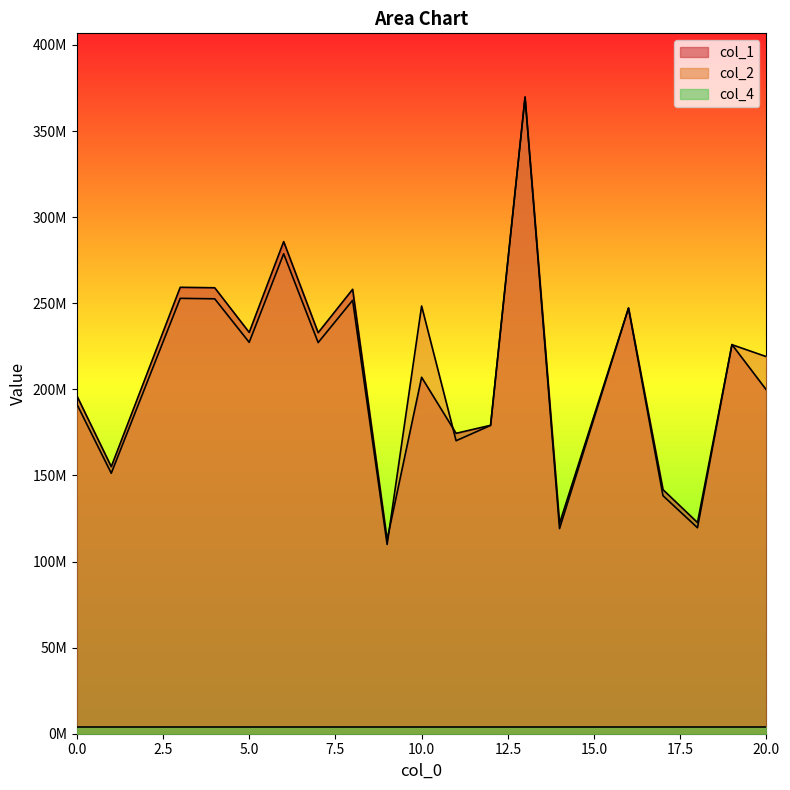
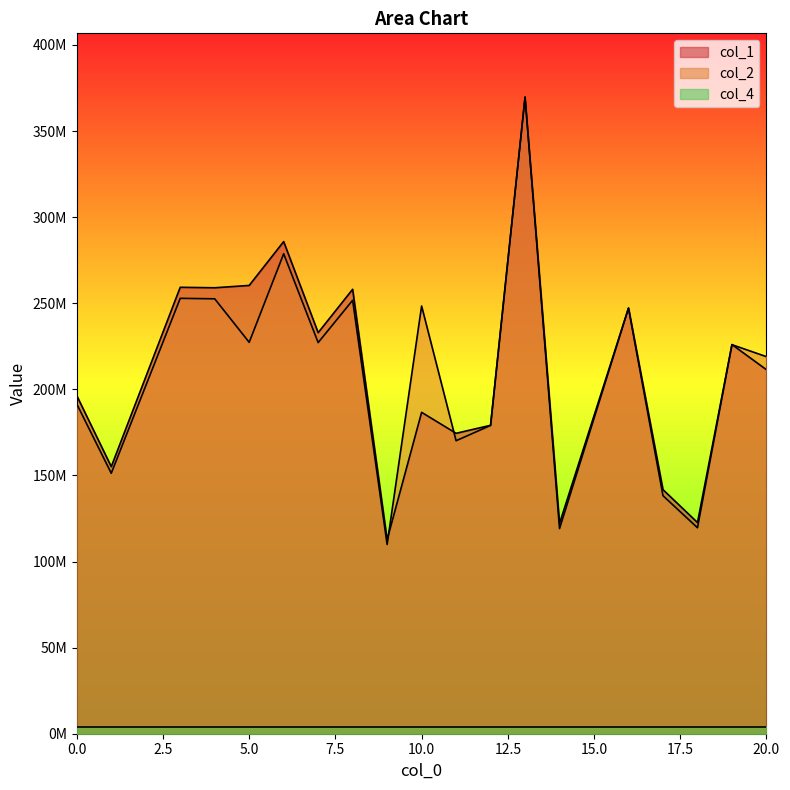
  {
    "col_1": {
      "0.0": 196000000,
-     "5.0": 233000000,
-     "10.0": 207000000,
-     "20.0": 200000000
+     "5.0": 260000000,
+     "10.0": 187000000,
+     "20.0": 211000000
    },
    "col_2": {
      "0.0": 191000000,
      "5.0": 227000000,
      "10.0": 248000000,
      "20.0": 219000000
    },
    "col_4": {
      "0.0": 4000000,
      "5.0": 4000000,
      "10.0": 4000000,
      "20.0": 4000000
    }
  }
